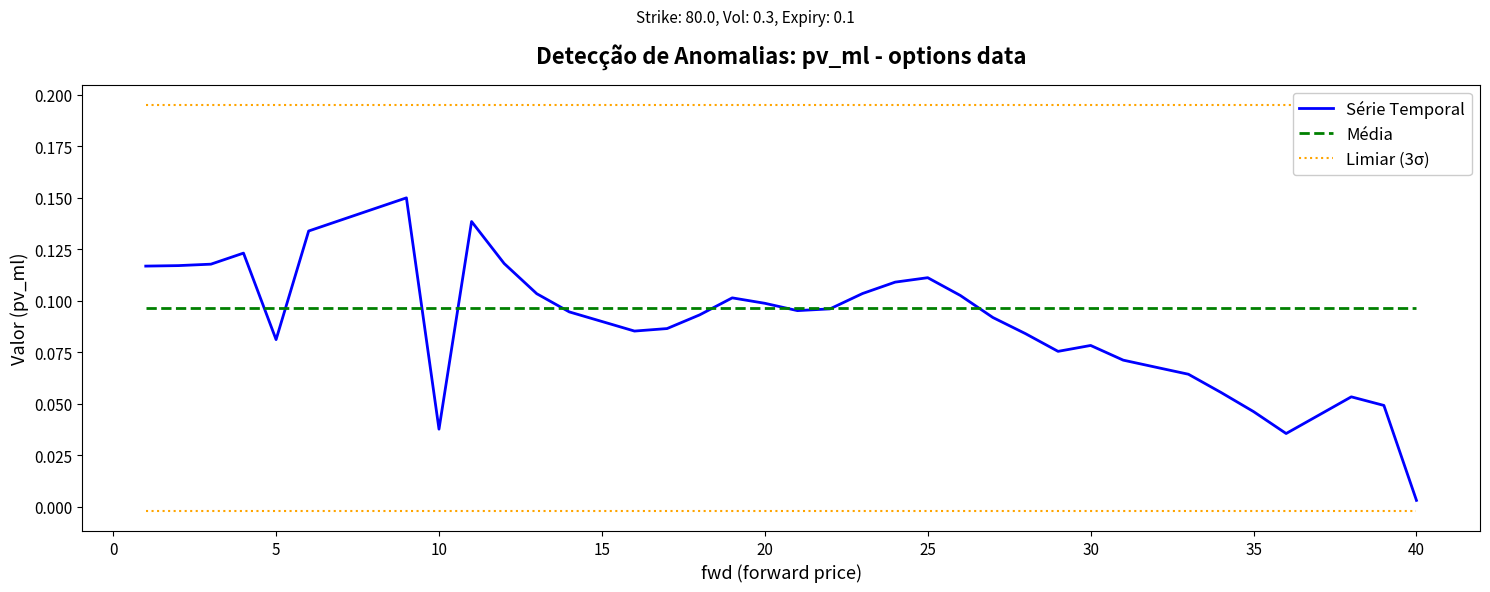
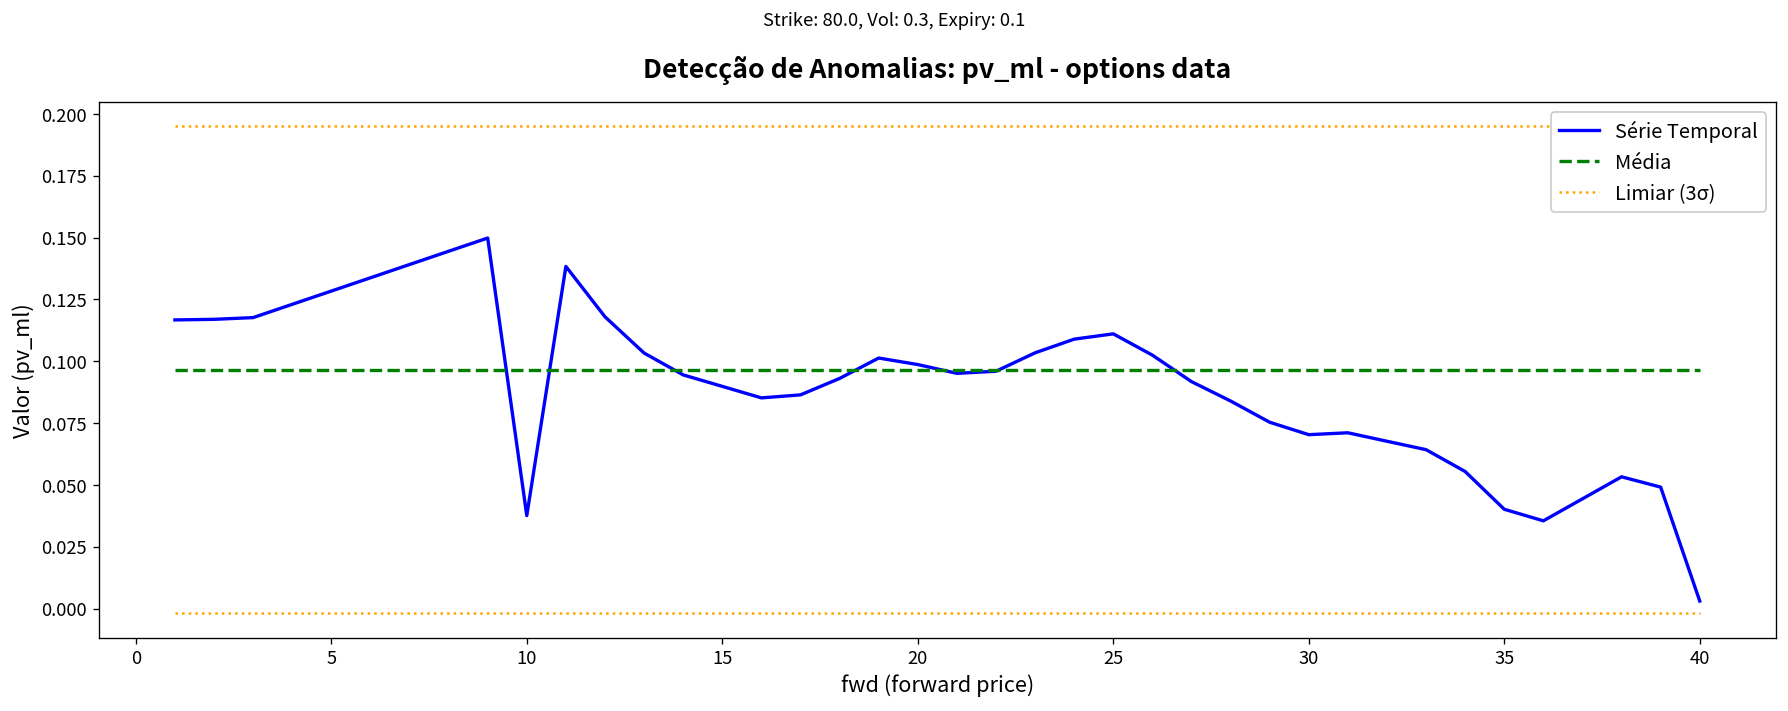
  {
    "Série Temporal": {
-     "5": 0.081,
+     "5": 0.128,
      "10": 0.038,
      "15": 0.090,
      "20": 0.099,
      "25": 0.111,
-     "30": 0.078,
-     "35": 0.046,
+     "30": 0.070,
+     "35": 0.040,
      "40": 0.003
    },
    "Média": {
      "5": 0.097,
      "10": 0.097,
      "15": 0.097,
      "20": 0.097,
      "25": 0.097,
      "30": 0.097,
      "35": 0.097,
      "40": 0.097
    }
  }
